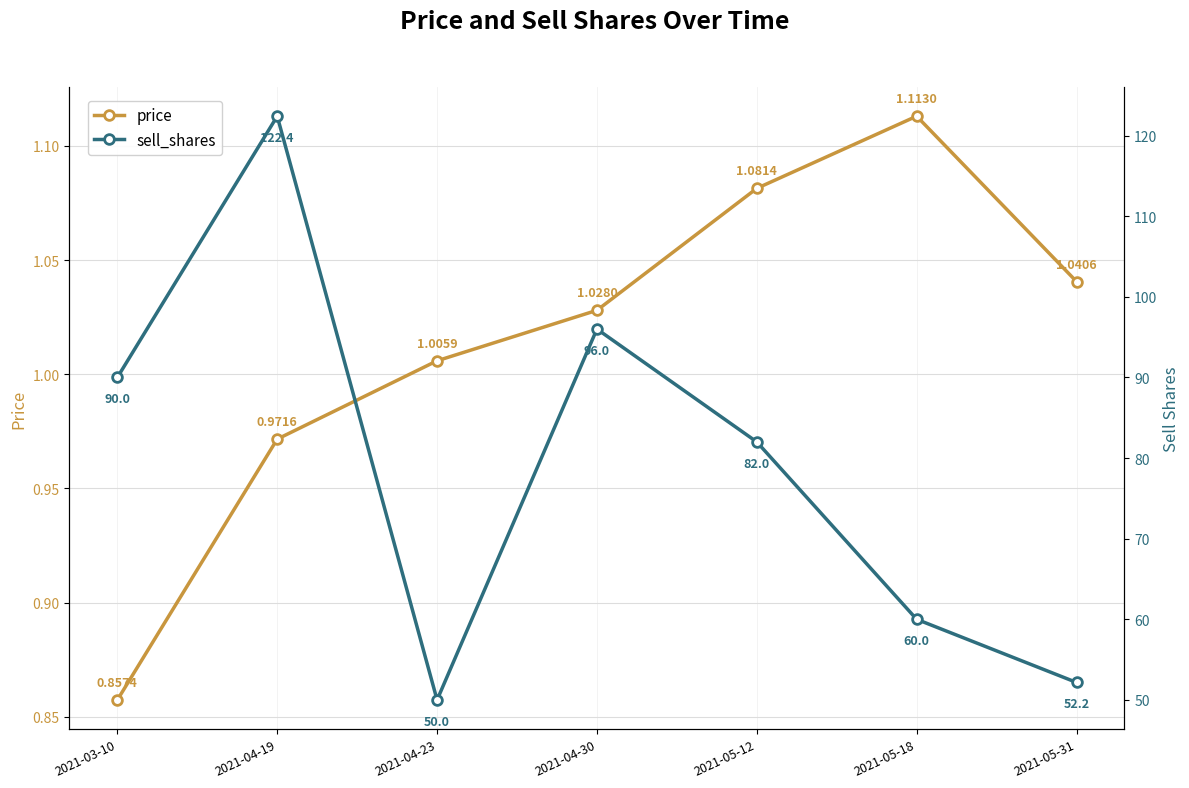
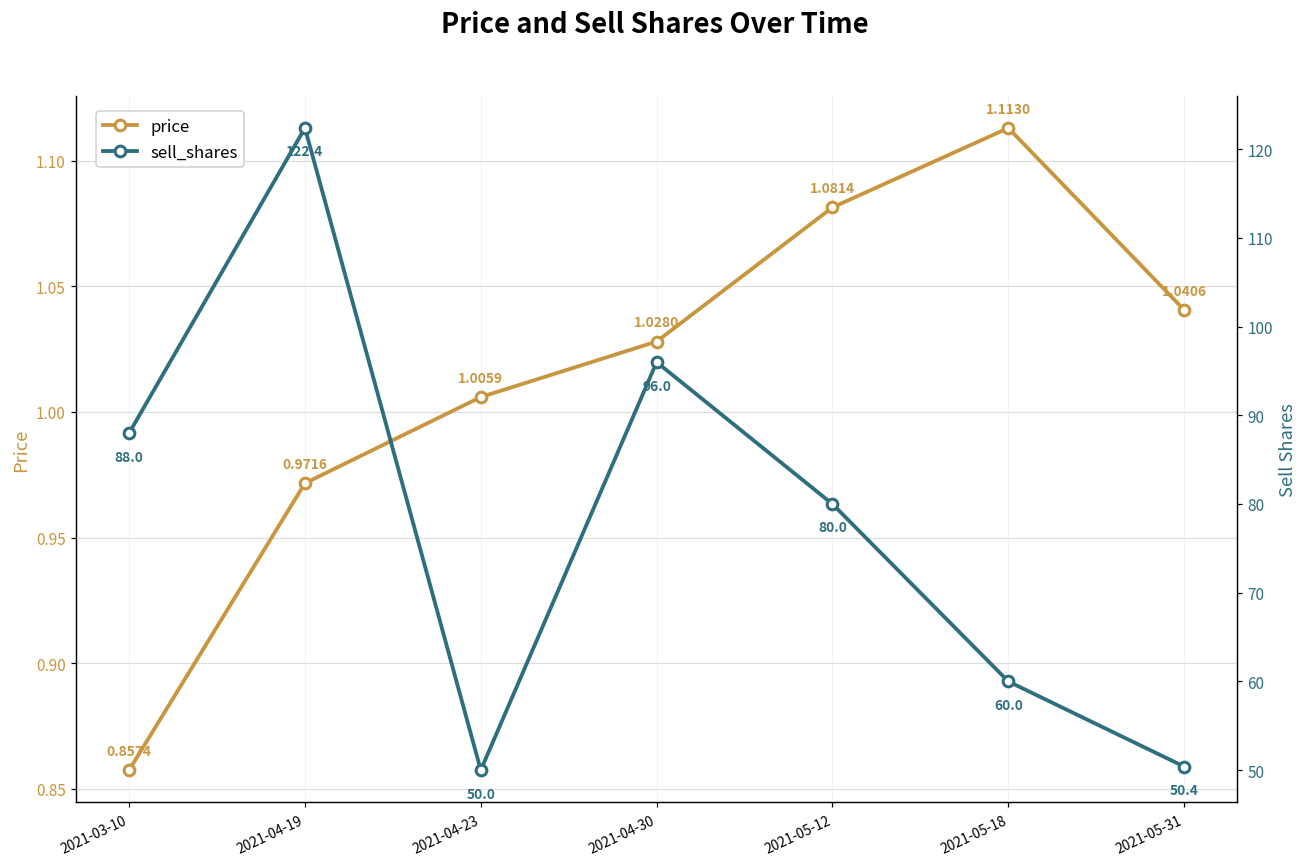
  {
    "price": {
      "2021-03-10": 0.8574,
      "2021-04-19": 0.9716,
      "2021-04-23": 1.0059,
      "2021-04-30": 1.0280,
      "2021-05-12": 1.0814,
      "2021-05-18": 1.1130,
      "2021-05-31": 1.0406
    },
    "sell_shares": {
-     "2021-03-10": 90.0,
+     "2021-03-10": 88.0,
      "2021-04-19": 122.4,
      "2021-04-23": 50.0,
      "2021-04-30": 96.0,
-     "2021-05-12": 82.0,
+     "2021-05-12": 80.0,
      "2021-05-18": 60.0,
-     "2021-05-31": 52.2
+     "2021-05-31": 50.4
    }
  }
